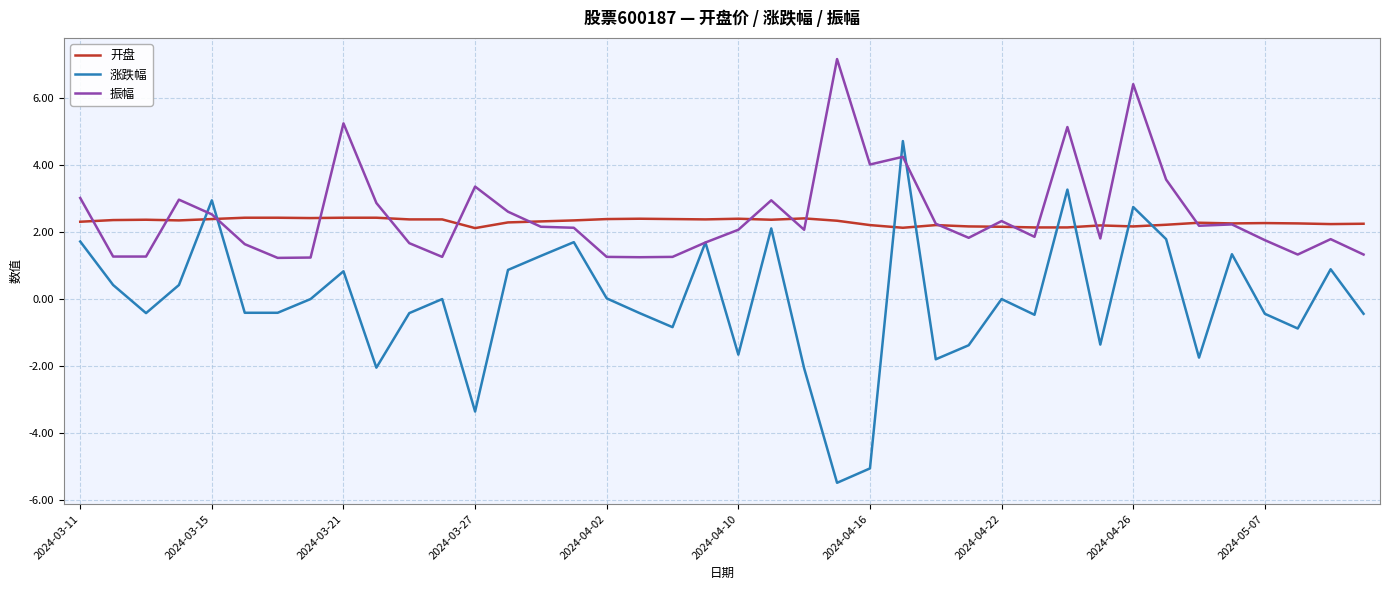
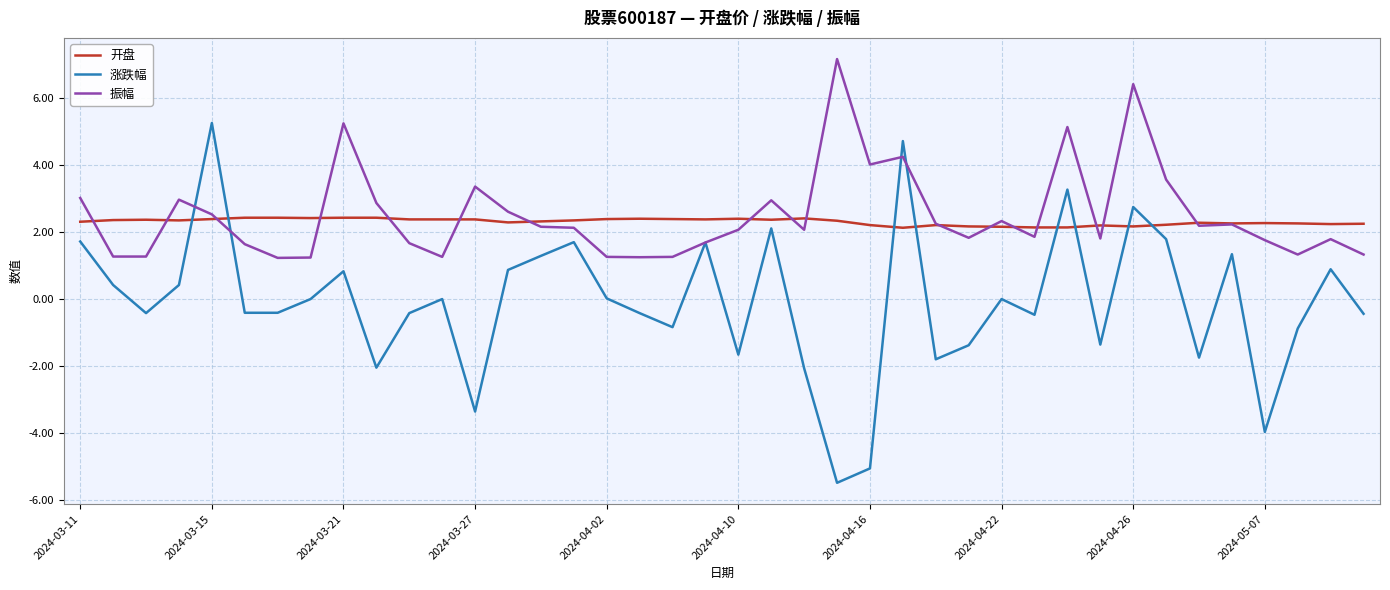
  {
    "开盘": {
      "2024-03-11": 2.3,
      "2024-03-15": 2.4,
      "2024-03-21": 2.4,
-     "2024-03-27": 2.1,
+     "2024-03-27": 2.4,
      "2024-04-02": 2.4,
      "2024-04-10": 2.4,
      "2024-04-16": 2.2,
      "2024-04-22": 2.2,
      "2024-04-26": 2.2,
      "2024-05-07": 2.3
    },
    "涨跌幅": {
      "2024-03-11": 1.7,
-     "2024-03-15": 3.0,
+     "2024-03-15": 5.3,
      "2024-03-21": 0.8,
      "2024-03-27": -3.4,
      "2024-04-02": 0.0,
      "2024-04-10": -1.7,
      "2024-04-16": -5.1,
      "2024-04-22": 0.0,
      "2024-04-26": 2.8,
-     "2024-05-07": -0.4
+     "2024-05-07": -4.0
    },
    "振幅": {
      "2024-03-11": 3.0,
      "2024-03-15": 2.5,
      "2024-03-21": 5.3,
      "2024-03-27": 3.4,
      "2024-04-02": 1.3,
      "2024-04-10": 2.1,
      "2024-04-16": 4.0,
      "2024-04-22": 2.3,
      "2024-04-26": 6.4,
      "2024-05-07": 1.8
    }
  }
